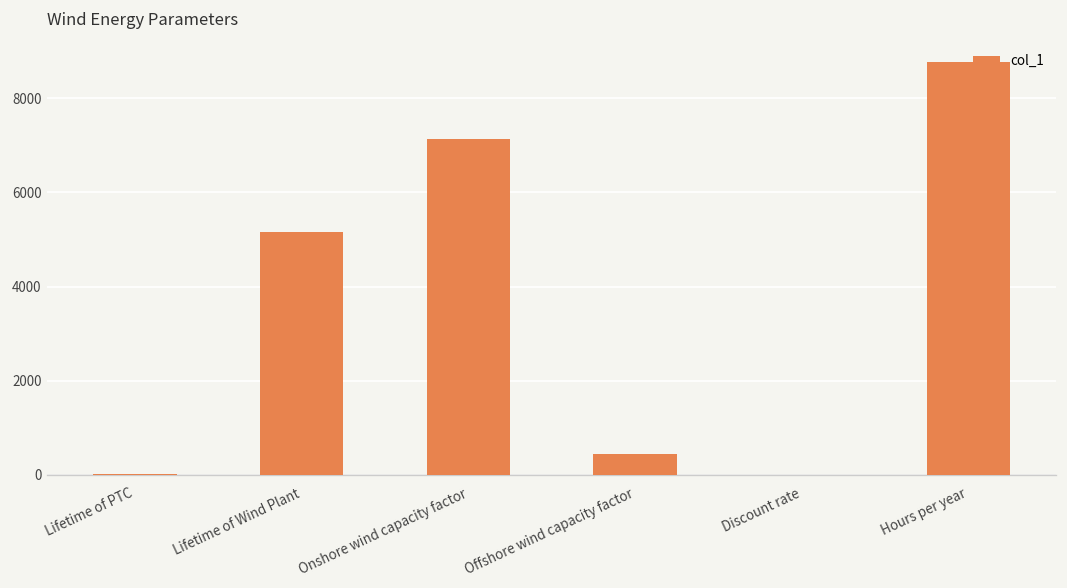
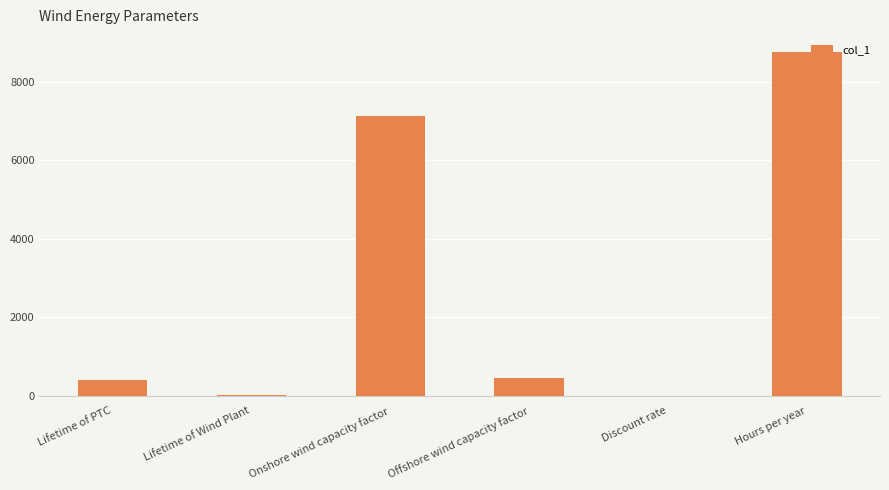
  {
-   "Lifetime of PTC": 0,
-   "Lifetime of Wind Plant": 5200,
+   "Lifetime of PTC": 400,
+   "Lifetime of Wind Plant": 0,
    "Onshore wind capacity factor": 7100,
    "Offshore wind capacity factor": 400,
    "Hours per year": 8800
  }
